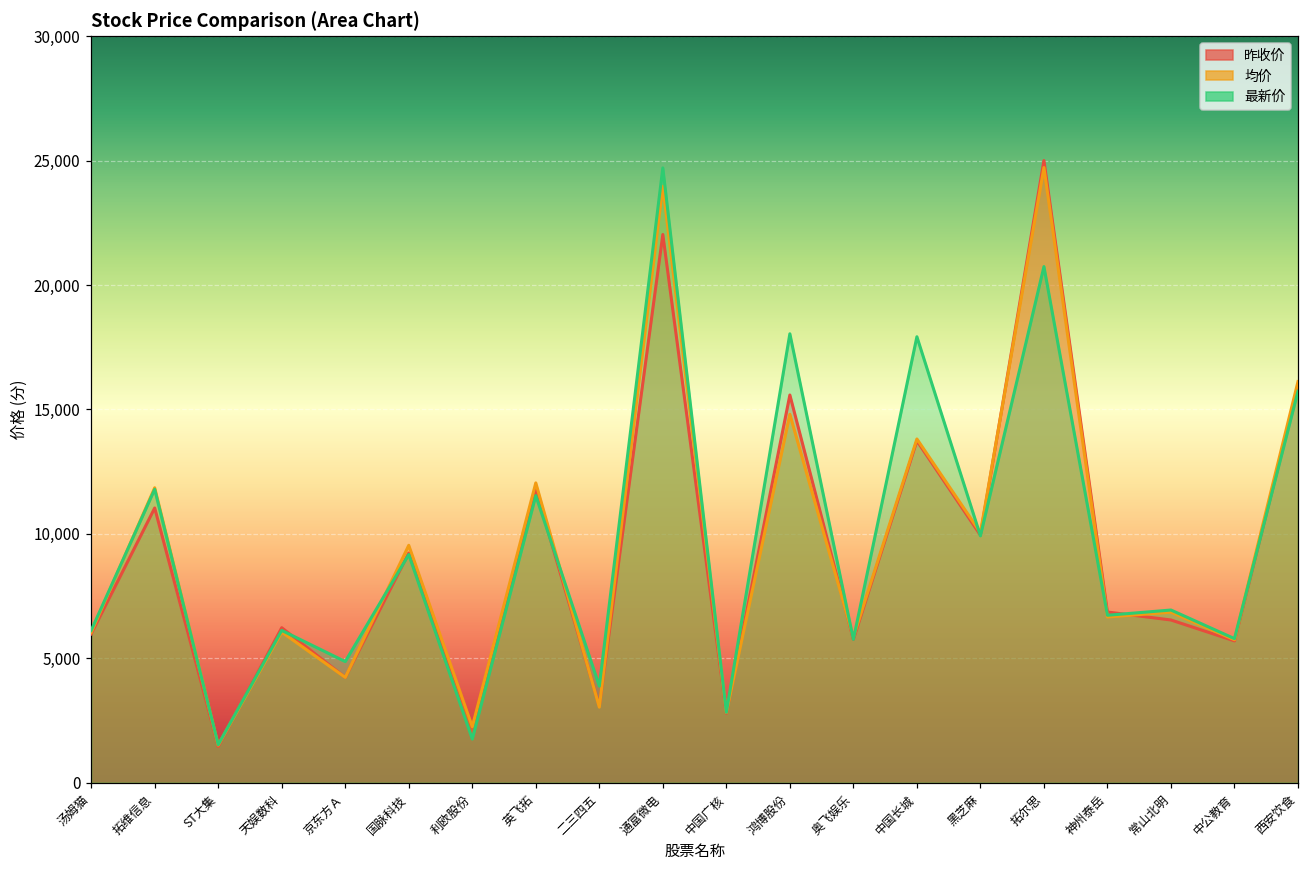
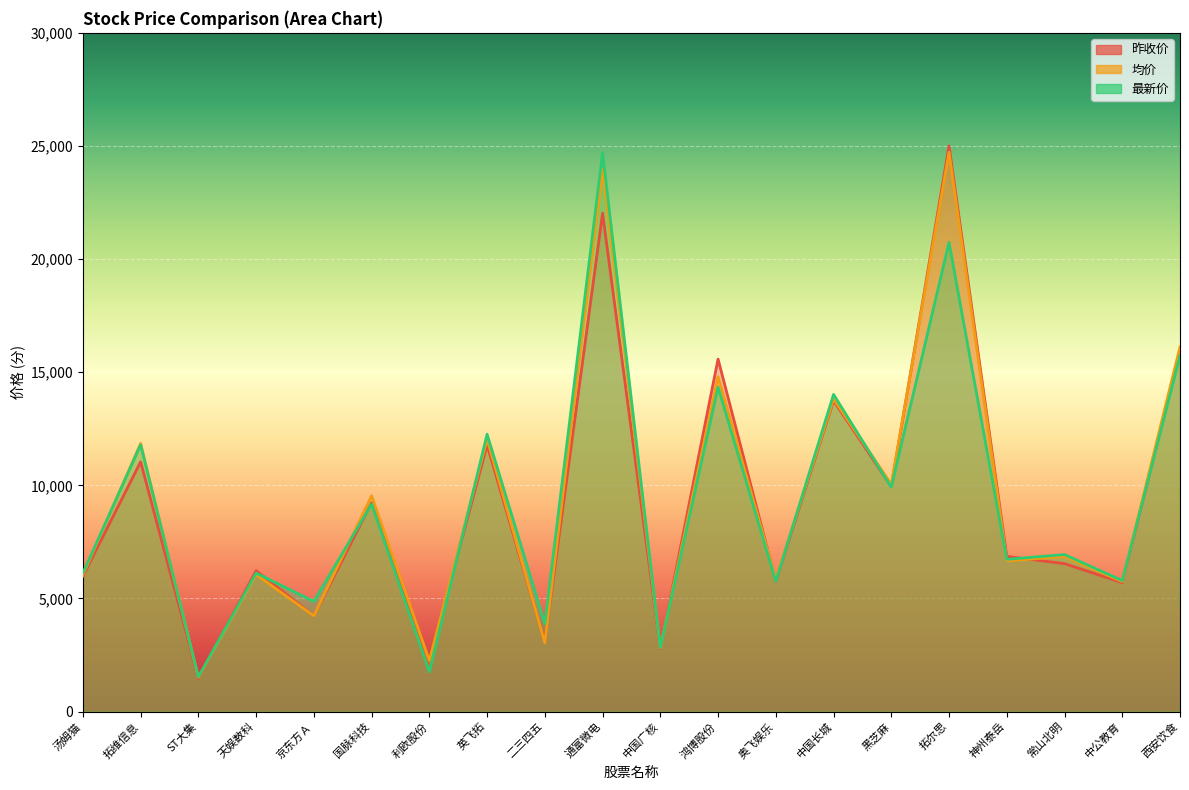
  {
    "最新价": {
      "京东方Ａ": "4,900",
      "利欧股份": "1,800",
-     "英飞拓": "11,500",
+     "英飞拓": "12,300",
      "二三四五": "3,900",
      "通富微电": "24,700",
-     "鸿博股份": "18,000",
-     "中国长城": "17,900",
+     "鸿博股份": "14,300",
+     "中国长城": "14,000",
      "拓尔思": "20,700",
      "西安饮食": "15,700"
    }
  }
